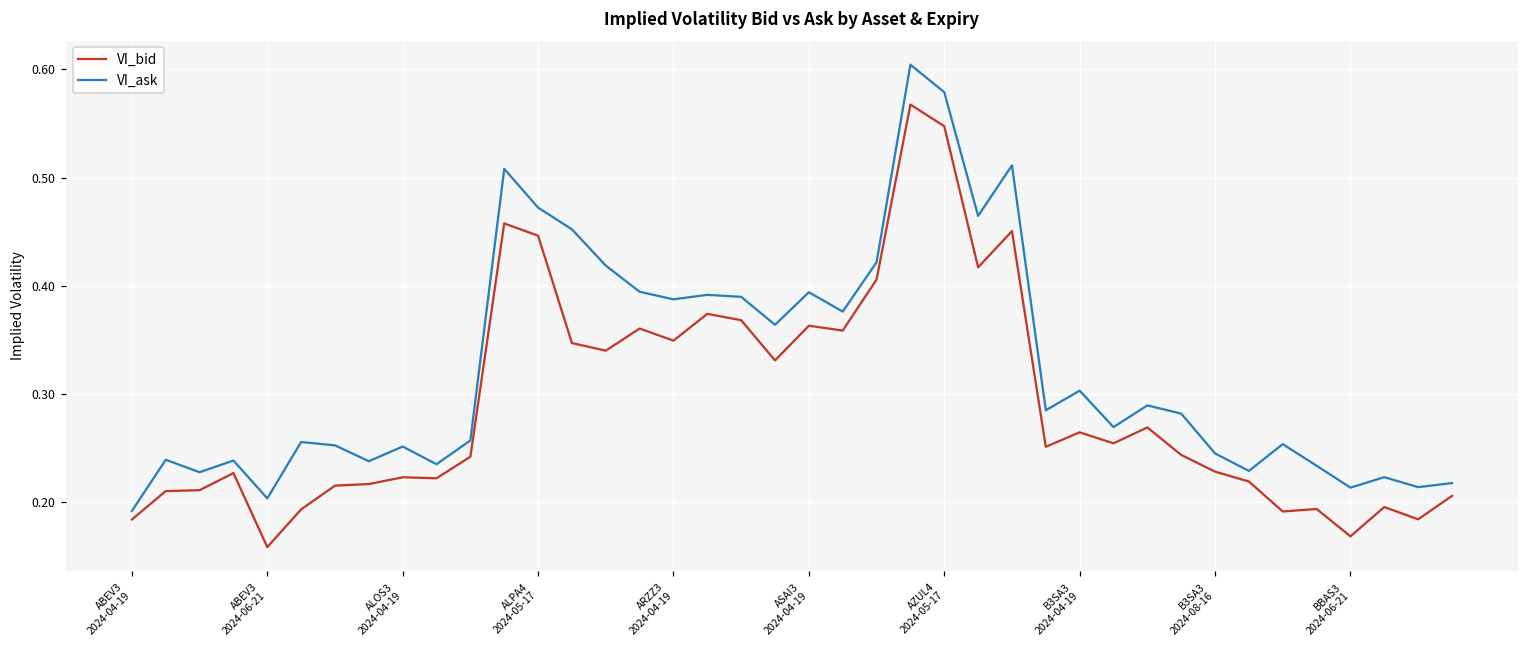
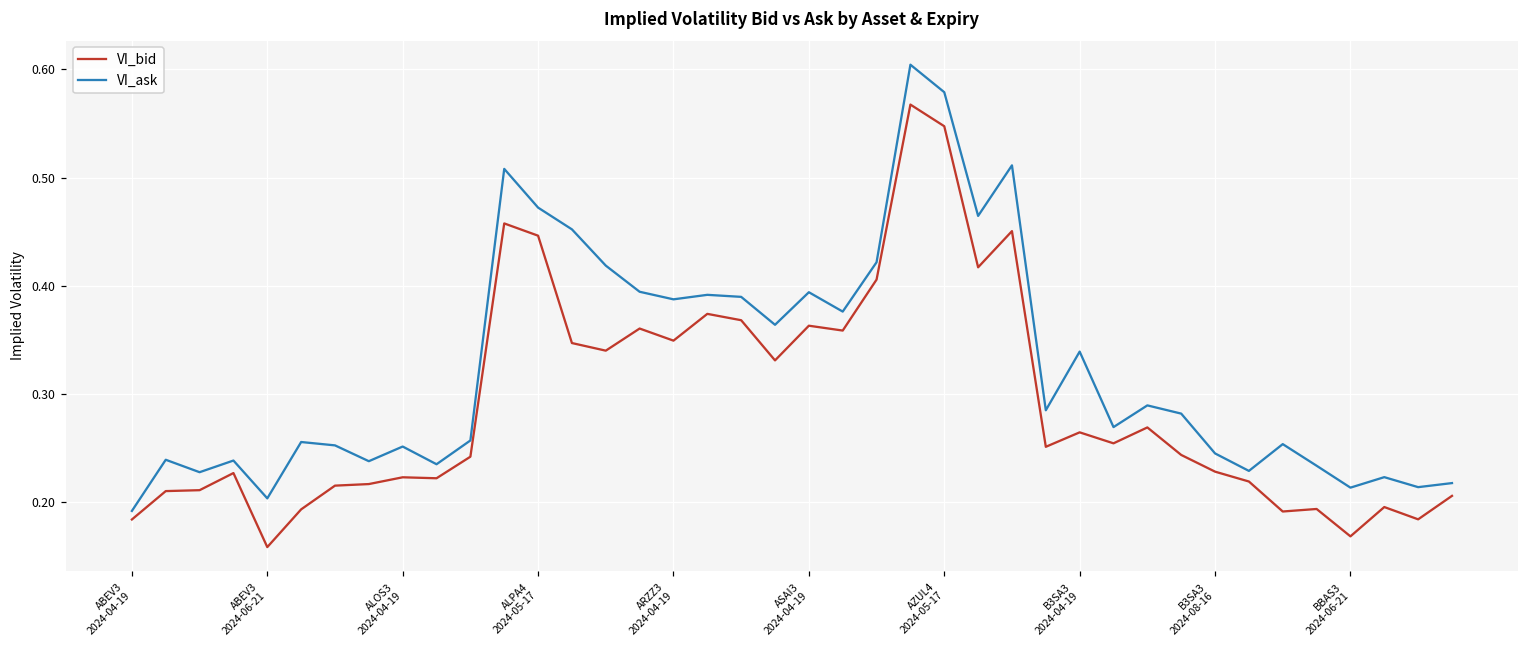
  {
    "VI_bid": {
      "ABEV3 2024-04-19": 0.18,
      "ABEV3 2024-06-21": 0.16,
      "ALOS3 2024-04-19": 0.22,
      "ALPA4 2024-05-17": 0.45,
      "ARZZ3 2024-04-19": 0.35,
      "ASAI3 2024-04-19": 0.36,
      "AZUL4 2024-05-17": 0.55,
      "B3SA3 2024-04-19": 0.26,
      "B3SA3 2024-08-16": 0.23,
      "BBAS3 2024-06-21": 0.17
    },
    "VI_ask": {
      "ABEV3 2024-04-19": 0.19,
      "ABEV3 2024-06-21": 0.20,
      "ALOS3 2024-04-19": 0.25,
      "ALPA4 2024-05-17": 0.47,
      "ARZZ3 2024-04-19": 0.39,
      "ASAI3 2024-04-19": 0.39,
      "AZUL4 2024-05-17": 0.58,
-     "B3SA3 2024-04-19": 0.30,
+     "B3SA3 2024-04-19": 0.34,
      "B3SA3 2024-08-16": 0.25,
      "BBAS3 2024-06-21": 0.21
    }
  }
